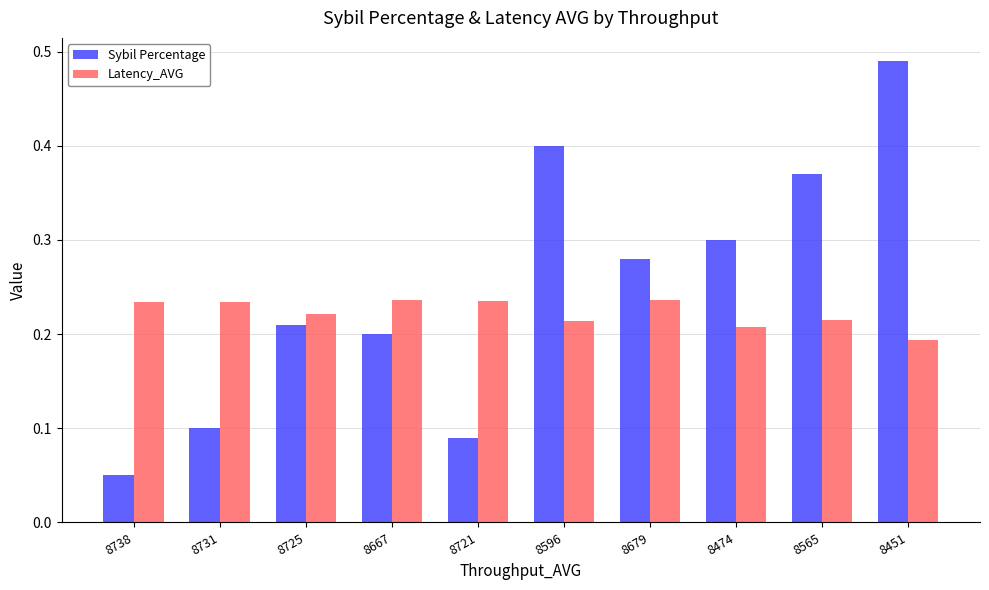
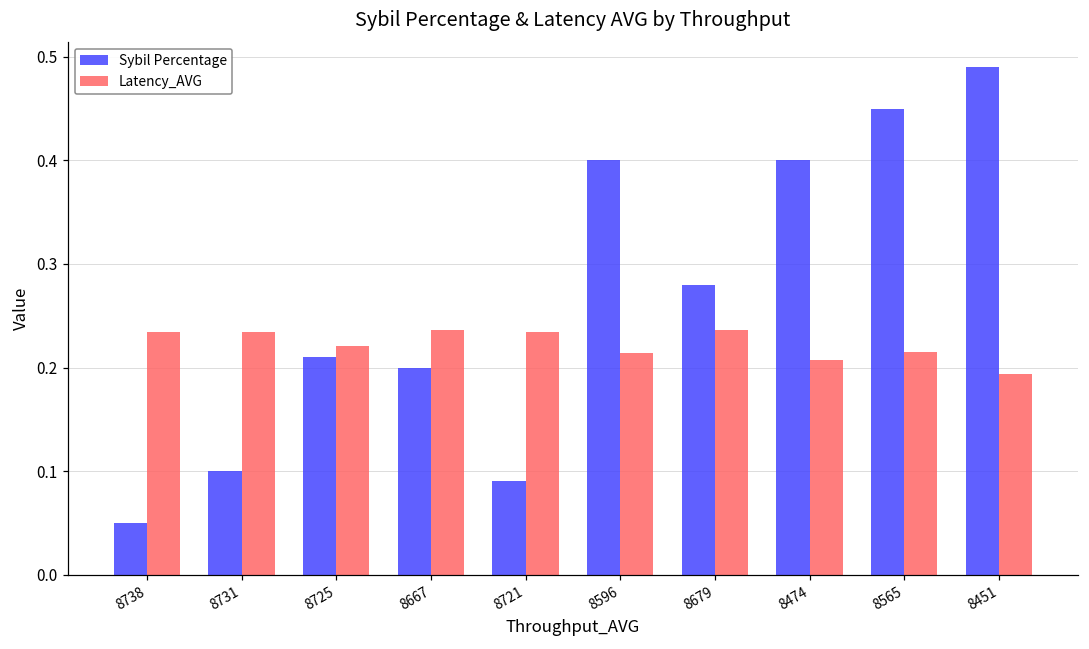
  {
    "Sybil Percentage": {
      "8738": 0.05,
      "8731": 0.10,
      "8725": 0.21,
      "8667": 0.20,
      "8721": 0.09,
      "8596": 0.40,
      "8679": 0.28,
-     "8474": 0.3,
-     "8565": 0.37,
+     "8474": 0.4,
+     "8565": 0.45,
      "8451": 0.49
    },
    "Latency_AVG": {
      "8738": 0.23,
      "8731": 0.23,
      "8725": 0.22,
      "8667": 0.24,
      "8721": 0.23,
      "8596": 0.21,
      "8679": 0.24,
      "8474": 0.21,
      "8565": 0.22,
      "8451": 0.19
    }
  }
